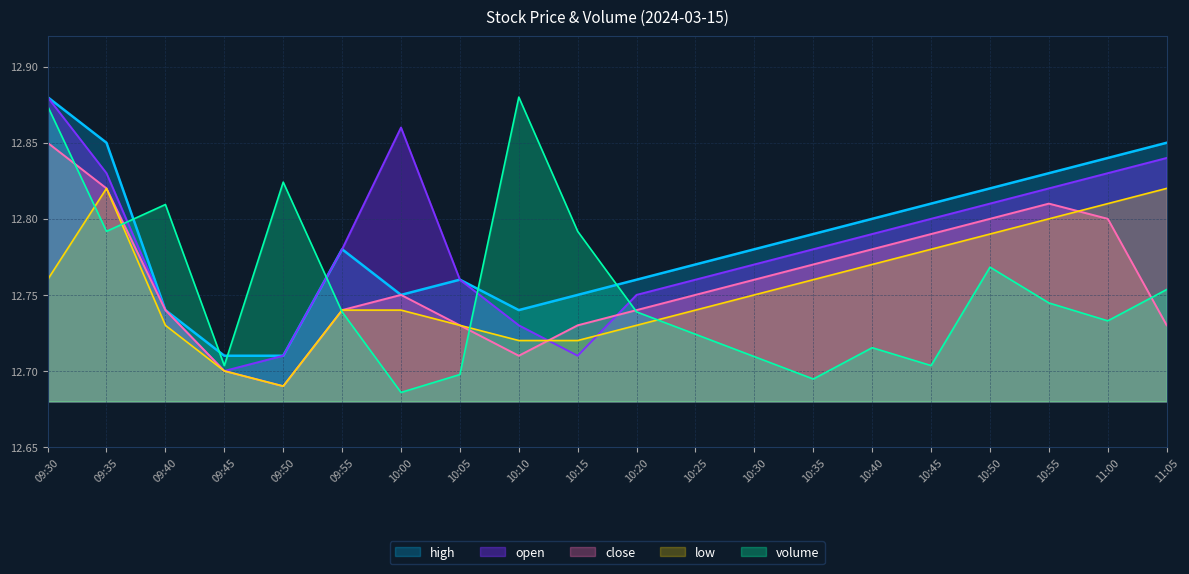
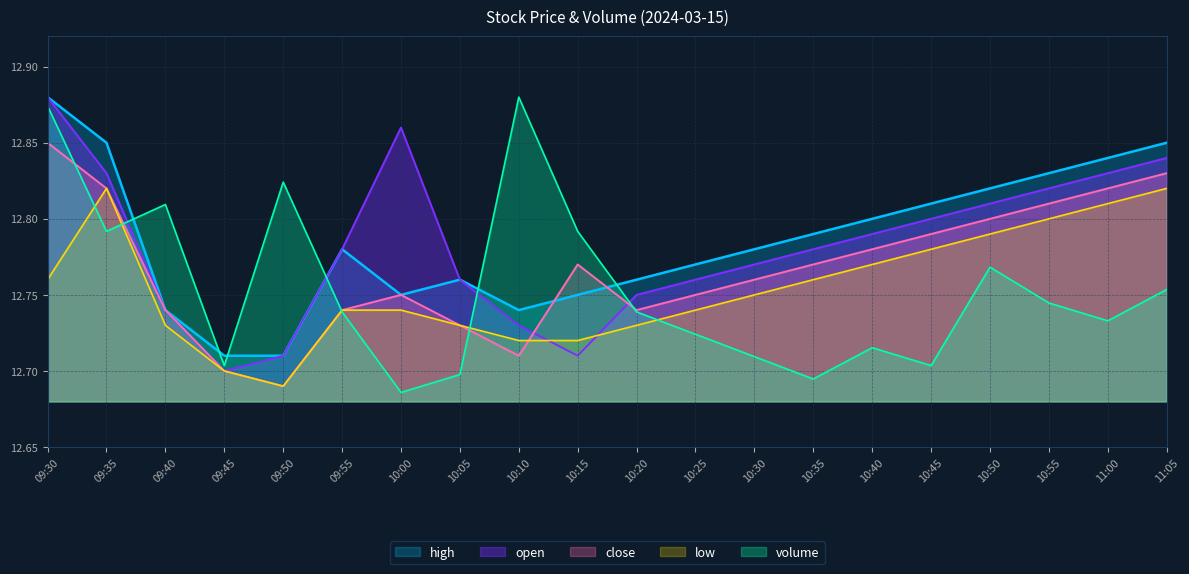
  {
    "open": {
      "09:35": 12.83,
      "10:00": 12.86,
      "10:10": 12.73,
      "10:15": 12.71,
      "10:20": 12.75,
      "10:25": 12.76,
      "10:30": 12.77,
      "10:35": 12.78,
      "10:40": 12.79,
      "10:45": 12.80,
      "10:50": 12.81,
      "10:55": 12.82,
      "11:00": 12.83,
      "11:05": 12.84
    },
    "close": {
      "09:30": 12.85,
      "10:10": 12.71,
-     "10:15": 12.73,
+     "10:15": 12.77,
      "10:25": 12.75,
      "10:30": 12.76,
      "10:35": 12.77,
      "10:40": 12.78,
      "10:45": 12.79,
      "10:50": 12.80,
      "10:55": 12.81,
-     "11:00": 12.80,
-     "11:05": 12.73
+     "11:00": 12.82,
+     "11:05": 12.83
    },
    "low": {
      "09:30": 12.76,
      "09:40": 12.73,
      "10:00": 12.74,
      "10:10": 12.72,
      "10:15": 12.72,
      "10:20": 12.73,
      "10:25": 12.74,
      "10:30": 12.75,
      "10:35": 12.76,
      "10:40": 12.77,
      "10:45": 12.78,
      "10:50": 12.79,
      "10:55": 12.80,
      "11:00": 12.81,
      "11:05": 12.82
    }
  }
